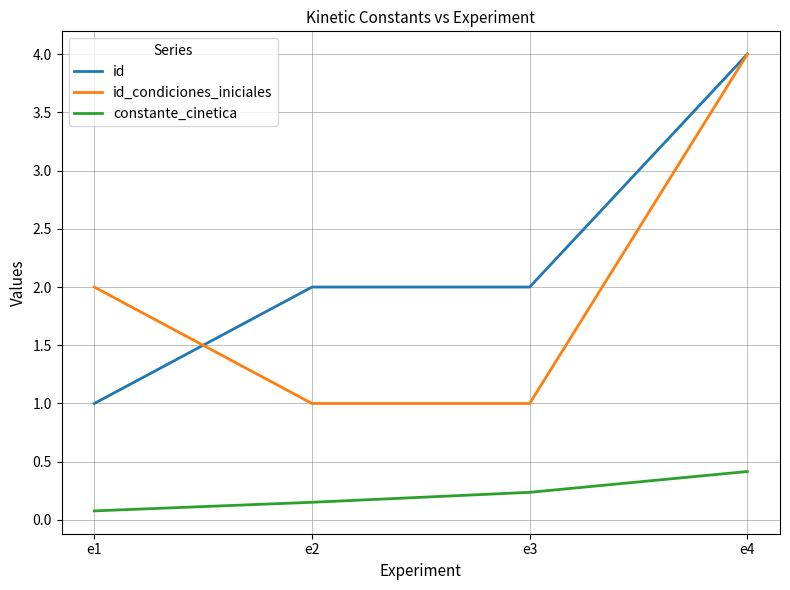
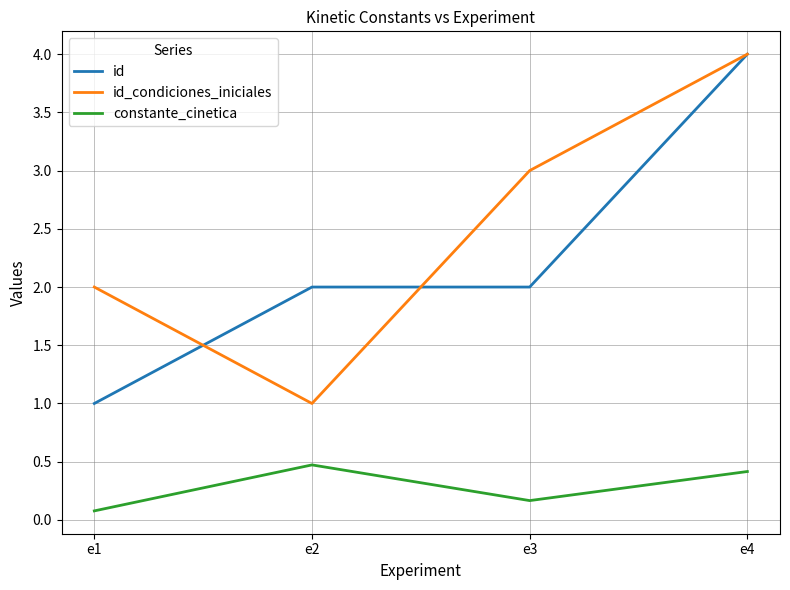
  {
    "id": {
      "e1": 1.00,
      "e2": 2.00,
      "e3": 2.00
    },
    "id_condiciones_iniciales": {
      "e1": 2,
      "e2": 1,
-     "e3": 1
+     "e3": 3
    },
    "constante_cinetica": {
      "e1": 0.08,
-     "e2": 0.15,
-     "e3": 0.24,
+     "e2": 0.47,
+     "e3": 0.17,
      "e4": 0.42
    }
  }
